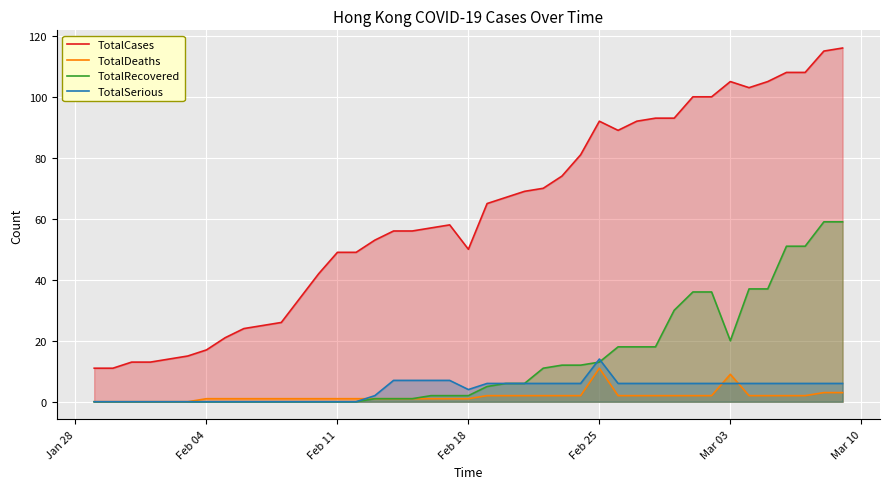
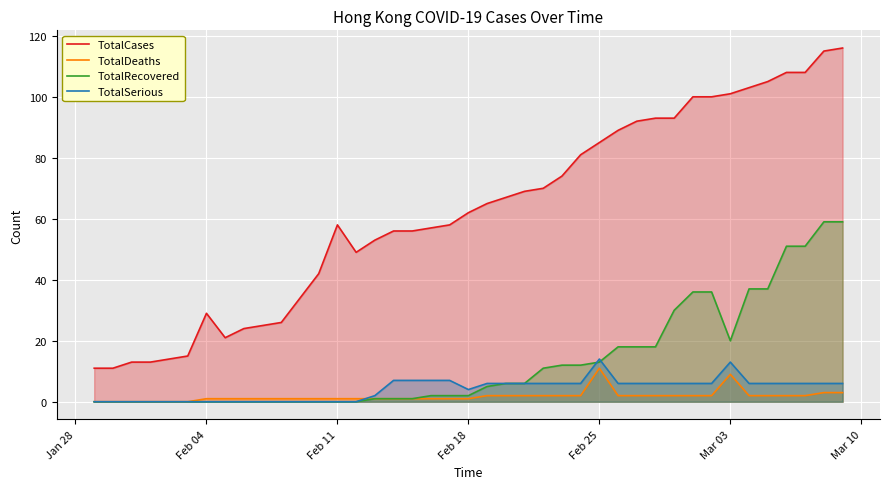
  {
    "TotalCases": {
-     "Feb 04": 17,
-     "Feb 11": 49,
-     "Feb 18": 50,
-     "Feb 25": 92,
-     "Mar 03": 105
+     "Feb 04": 29,
+     "Feb 11": 58,
+     "Feb 18": 62,
+     "Feb 25": 85,
+     "Mar 03": 101
    },
    "TotalDeaths": {
      "Feb 04": 1,
      "Feb 11": 1,
      "Feb 18": 1,
      "Feb 25": 11,
      "Mar 03": 9
    },
    "TotalRecovered": {
      "Feb 18": 2,
      "Feb 25": 13,
      "Mar 03": 20
    },
    "TotalSerious": {
      "Feb 18": 4,
      "Feb 25": 14,
-     "Mar 03": 6
+     "Mar 03": 13
    }
  }
